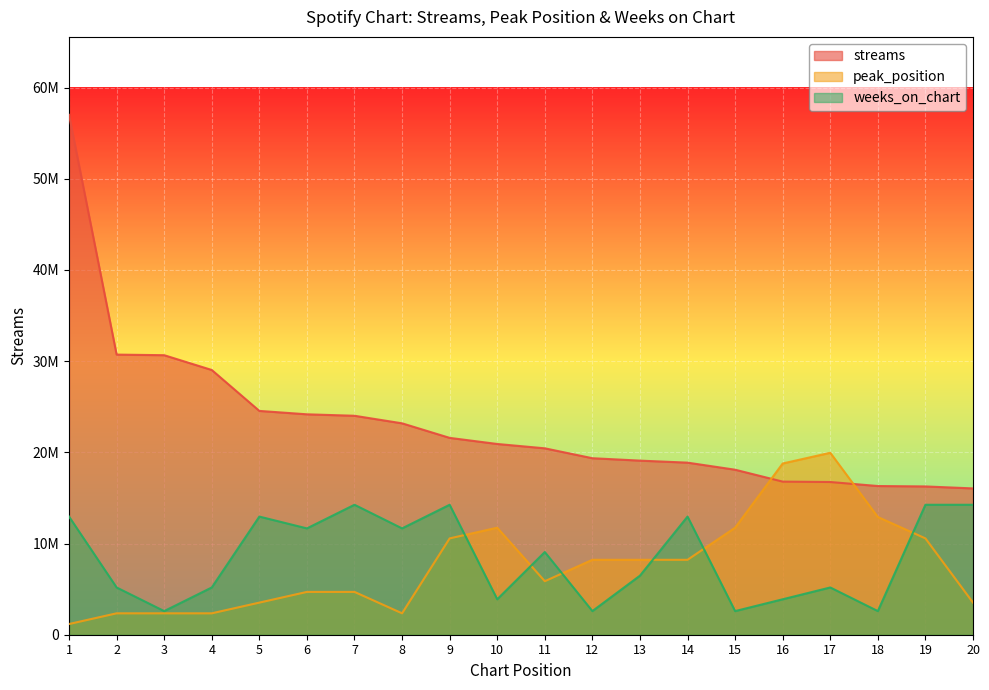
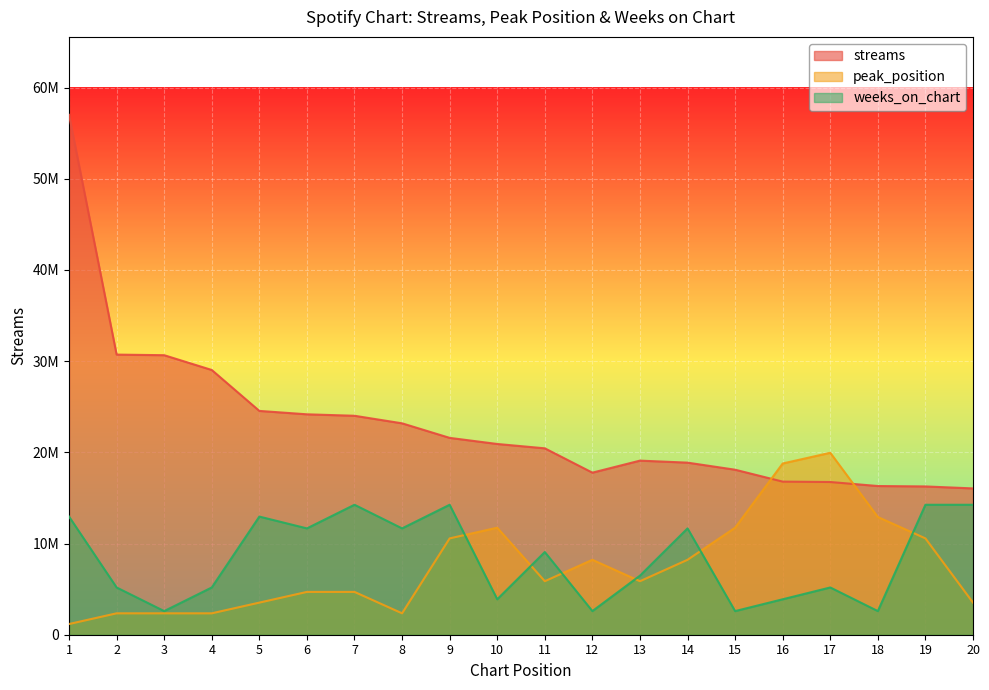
  {
    "streams": {
      "1": 57000000,
      "2": 31000000,
      "3": 31000000,
      "4": 29000000,
      "5": 25000000,
      "6": 24000000,
      "7": 24000000,
      "8": 23000000,
      "9": 22000000,
      "10": 21000000,
      "11": 20000000,
-     "12": 19000000,
+     "12": 18000000,
      "13": 19000000,
      "14": 19000000,
      "15": 18000000,
      "16": 17000000,
      "17": 17000000,
      "18": 16000000,
      "19": 16000000,
      "20": 16000000
    },
    "peak_position": {
      "1": 1000000,
      "2": 2000000,
      "4": 2000000,
      "5": 4000000,
      "6": 5000000,
      "7": 5000000,
      "8": 2000000,
      "9": 11000000,
      "10": 12000000,
      "11": 6000000,
      "12": 8000000,
-     "13": 8000000,
+     "13": 6000000,
      "14": 8000000,
      "15": 12000000,
      "16": 19000000,
      "17": 20000000,
      "18": 13000000,
      "19": 11000000,
      "20": 4000000
    },
    "weeks_on_chart": {
      "1": 13000000,
      "2": 5000000,
      "4": 5000000,
      "5": 13000000,
      "6": 12000000,
      "7": 14000000,
      "8": 12000000,
      "9": 14000000,
      "10": 4000000,
      "11": 9000000,
      "12": 3000000,
      "13": 6000000,
-     "14": 13000000,
+     "14": 12000000,
      "15": 3000000,
      "16": 4000000,
      "17": 5000000,
      "18": 3000000,
      "19": 14000000,
      "20": 14000000
    }
  }
